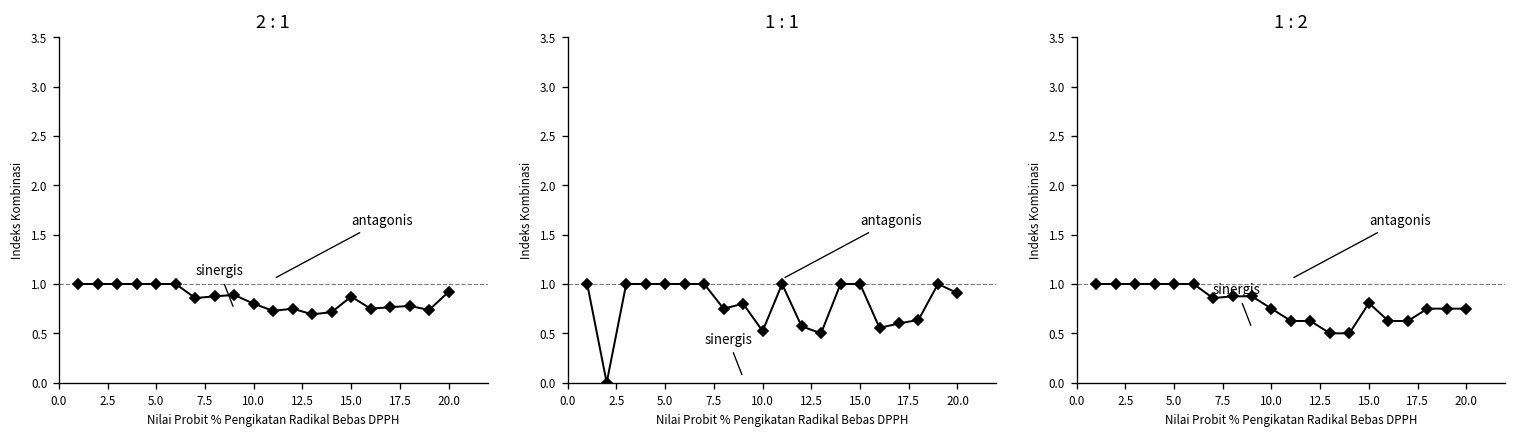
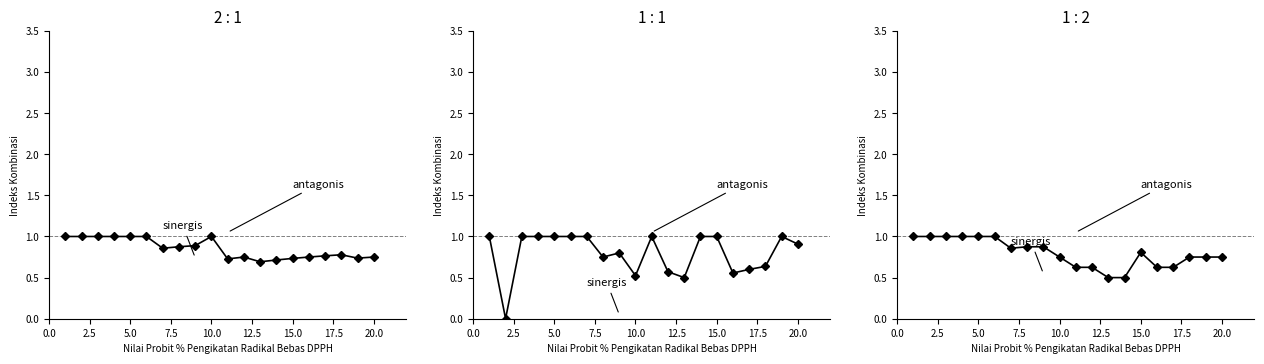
  {
    "2 : 1": {
      "5.0": 1.0,
-     "10.0": 0.8,
-     "15.0": 0.9,
-     "20.0": 0.9
+     "10.0": 1.0,
+     "15.0": 0.7,
+     "20.0": 0.8
    },
    "1 : 1": {
      "5.0": 1.0,
      "10.0": 0.5,
      "15.0": 1.0,
      "20.0": 0.9
    },
    "1 : 2": {
      "5.0": 1.0,
      "10.0": 0.8,
      "15.0": 0.8,
      "20.0": 0.8
    }
  }
